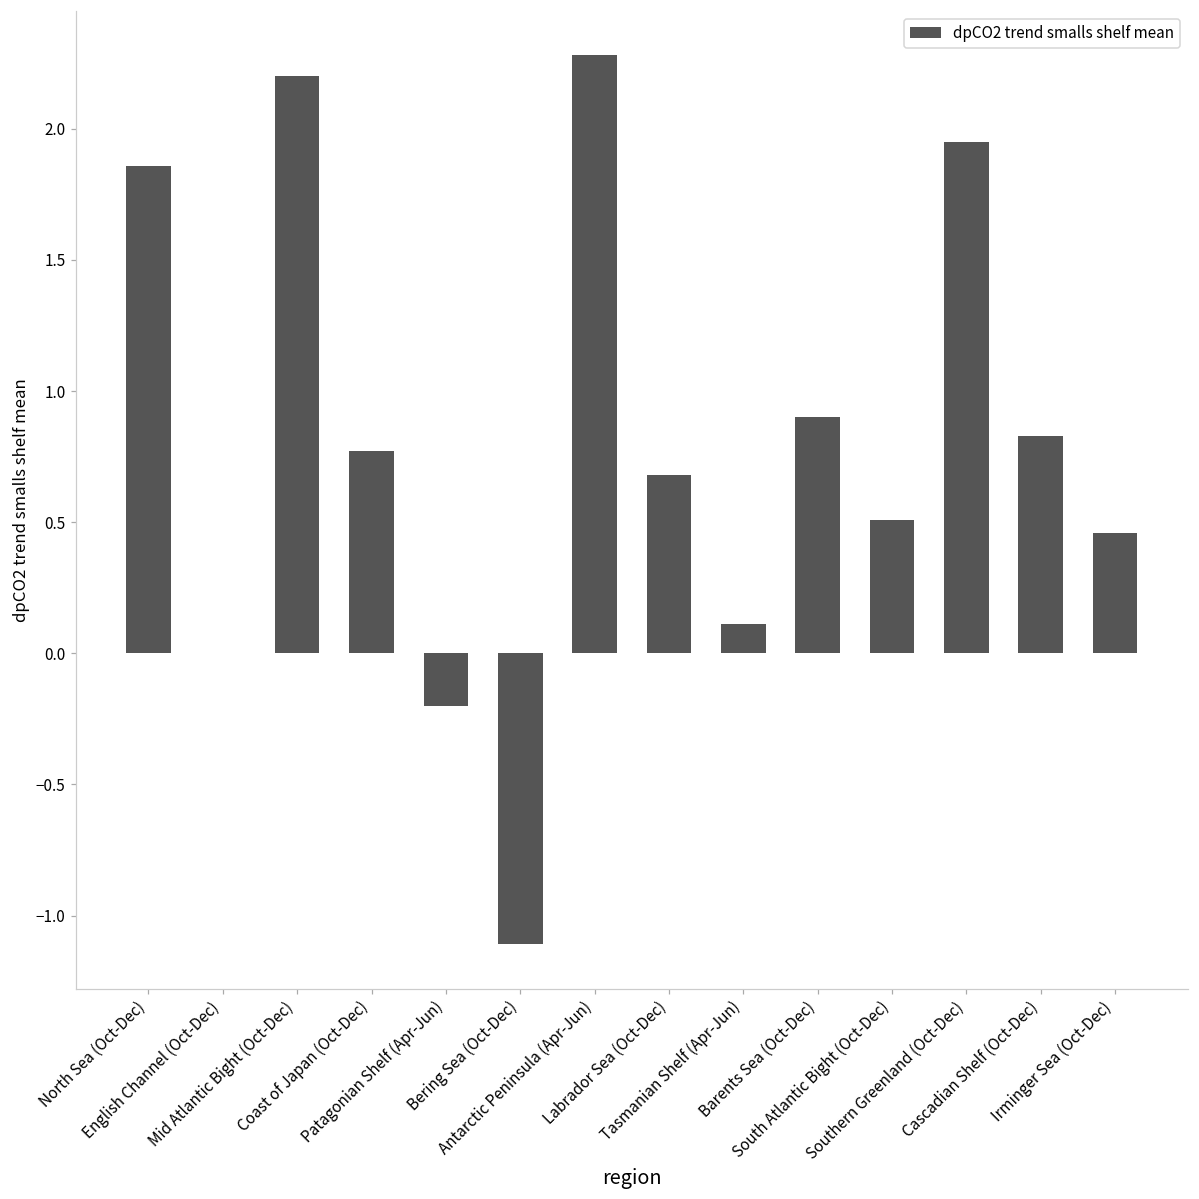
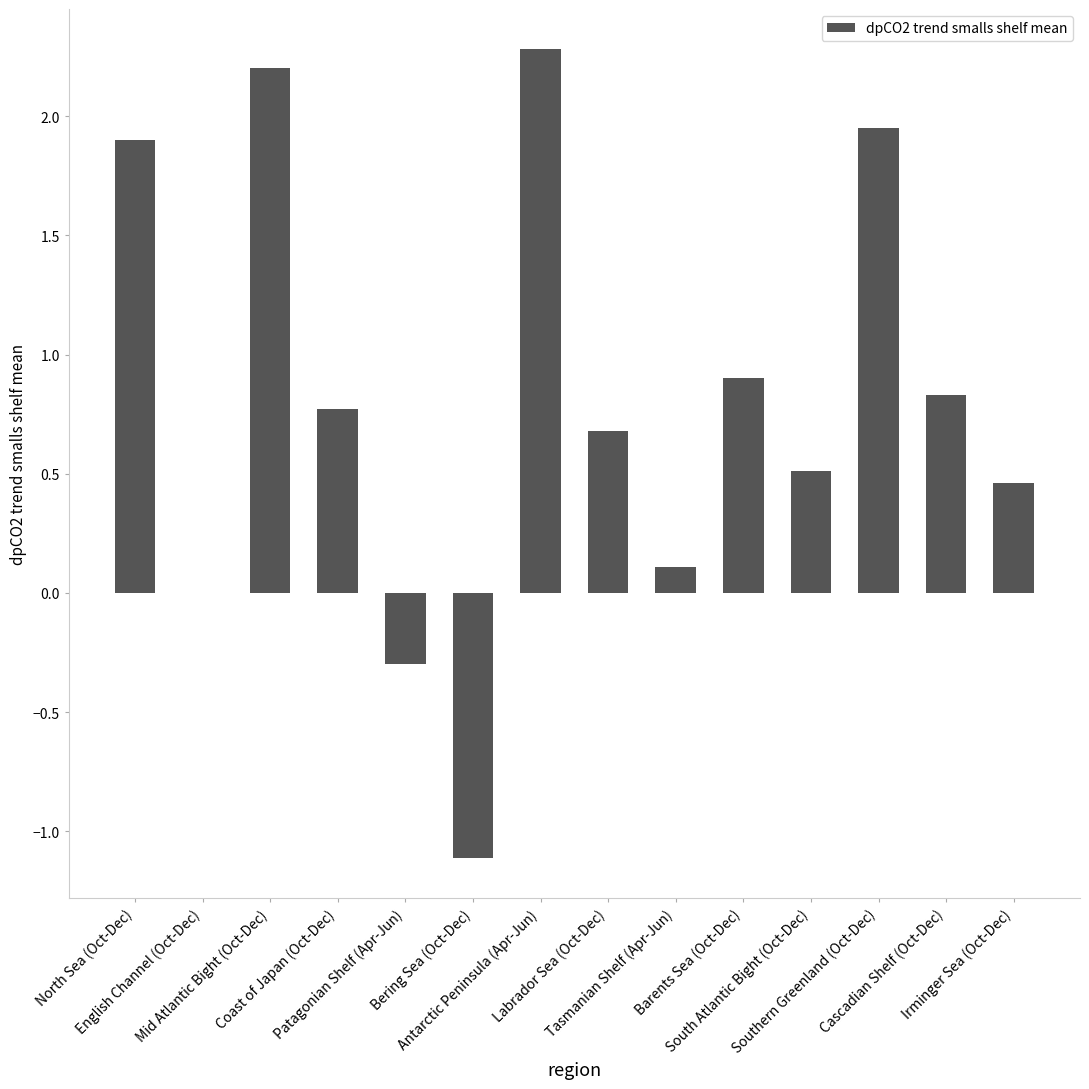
  {
-   "North Sea (Oct-Dec)": 1.86,
+   "North Sea (Oct-Dec)": 1.90,
    "English Channel (Oct-Dec)": 0.00,
    "Mid Atlantic Bight (Oct-Dec)": 2.20,
    "Coast of Japan (Oct-Dec)": 0.77,
-   "Patagonian Shelf (Apr-Jun)": -0.2,
+   "Patagonian Shelf (Apr-Jun)": -0.3,
    "Bering Sea (Oct-Dec)": -1.11,
    "Antarctic Peninsula (Apr-Jun)": 2.28,
    "Labrador Sea (Oct-Dec)": 0.68,
    "Tasmanian Shelf (Apr-Jun)": 0.11,
    "Barents Sea (Oct-Dec)": 0.90,
    "South Atlantic Bight (Oct-Dec)": 0.51,
    "Southern Greenland (Oct-Dec)": 1.95,
    "Cascadian Shelf (Oct-Dec)": 0.83,
    "Irminger Sea (Oct-Dec)": 0.46
  }
